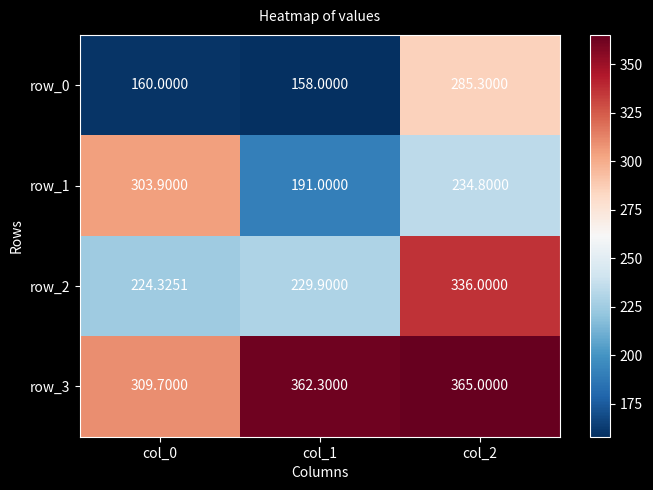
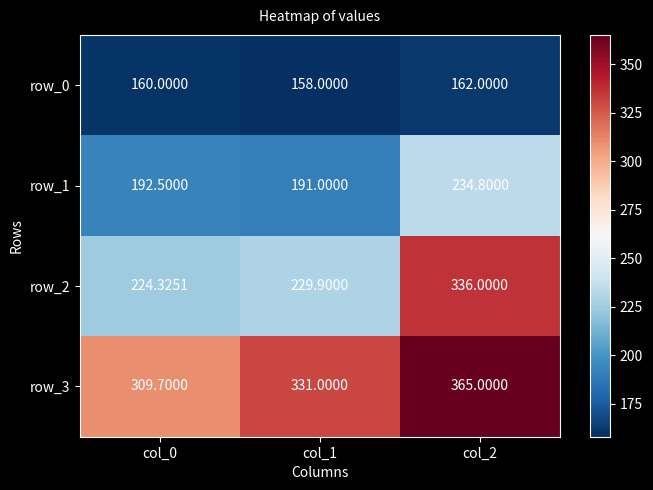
  {
    "row_0": {
      "col_0": 160.0000,
      "col_1": 158.0000,
-     "col_2": 285.3000
+     "col_2": 162.0000
    },
    "row_1": {
-     "col_0": 303.9000,
+     "col_0": 192.5000,
      "col_1": 191.0000,
      "col_2": 234.8000
    },
    "row_2": {
      "col_0": 224.3251,
      "col_1": 229.9000,
      "col_2": 336.0000
    },
    "row_3": {
      "col_0": 309.7000,
-     "col_1": 362.3000,
+     "col_1": 331.0000,
      "col_2": 365.0000
    }
  }
